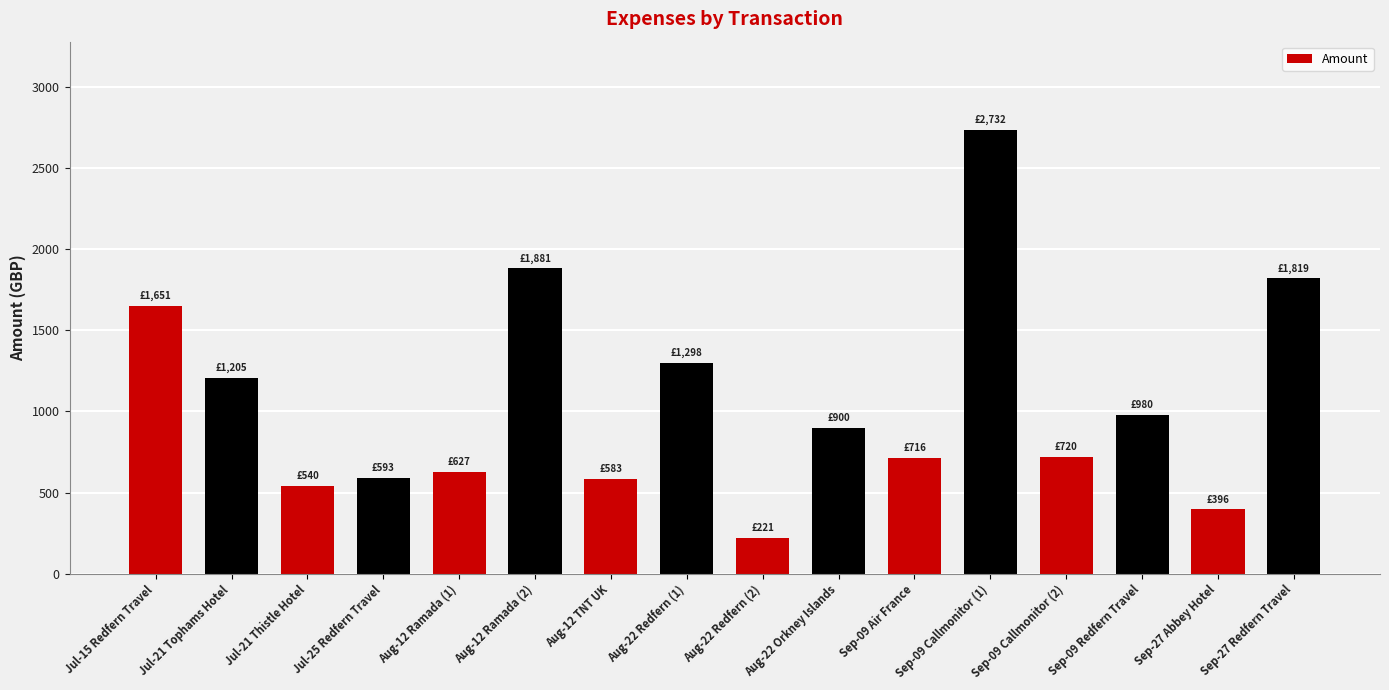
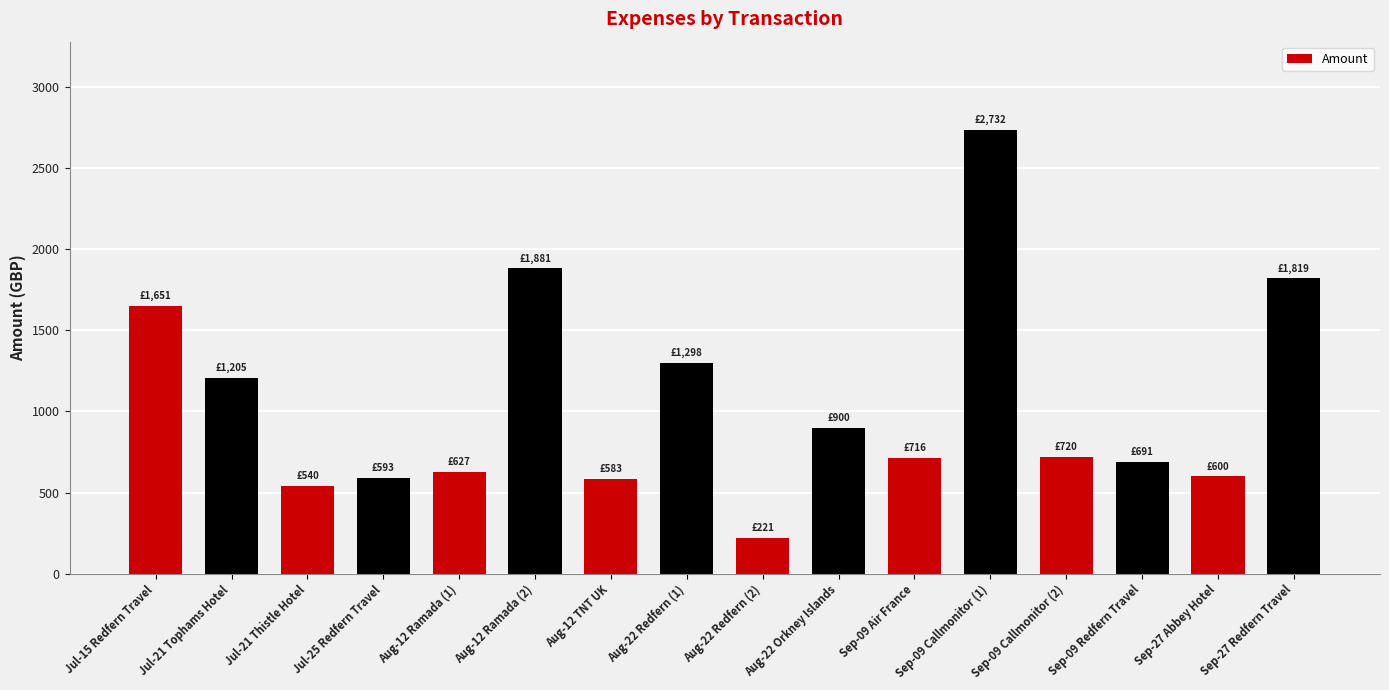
  {
    "Jul-15 Redfern Travel": "£1,651",
    "Jul-21 Tophams Hotel": "£1,205",
    "Jul-21 Thistle Hotel": "£540",
    "Jul-25 Redfern Travel": "£593",
    "Aug-12 Ramada (1)": "£627",
    "Aug-12 Ramada (2)": "£1,881",
    "Aug-12 TNT UK": "£583",
    "Aug-22 Redfern (1)": "£1,298",
    "Aug-22 Redfern (2)": "£221",
    "Aug-22 Orkney Islands": "£900",
    "Sep-09 Air France": "£716",
    "Sep-09 Callmonitor (1)": "£2,732",
    "Sep-09 Callmonitor (2)": "£720",
-   "Sep-09 Redfern Travel": "£980",
-   "Sep-27 Abbey Hotel": "£396",
+   "Sep-09 Redfern Travel": "£691",
+   "Sep-27 Abbey Hotel": "£600",
    "Sep-27 Redfern Travel": "£1,819"
  }
